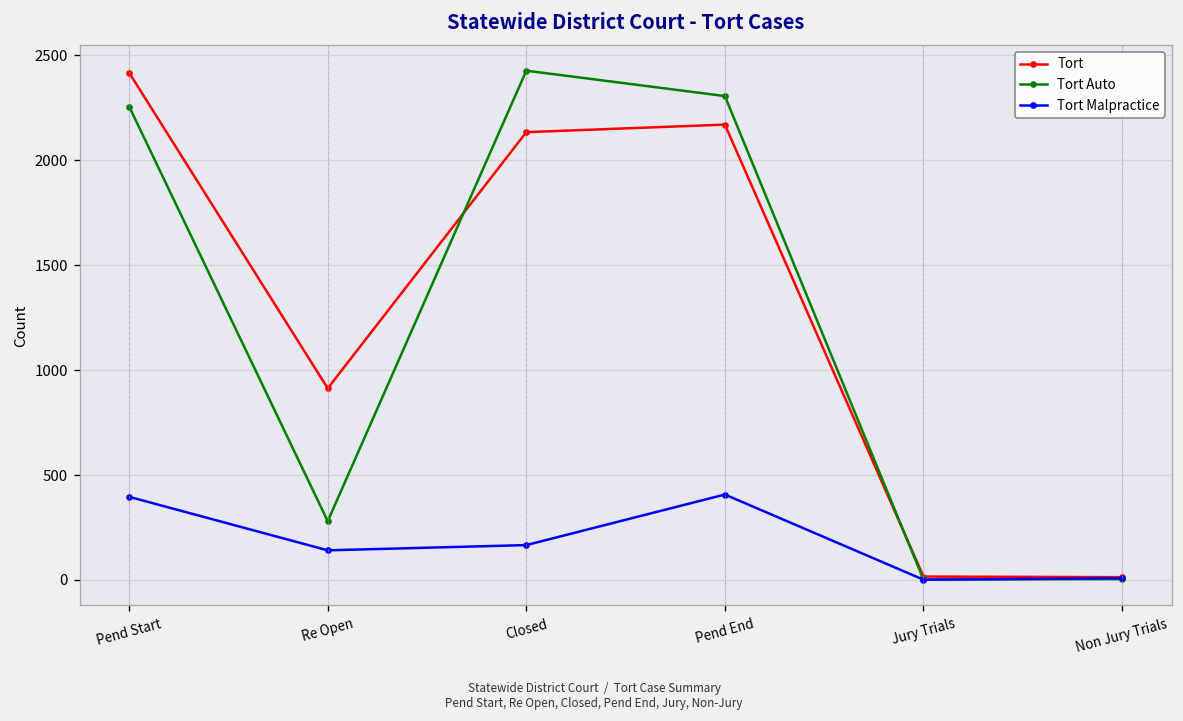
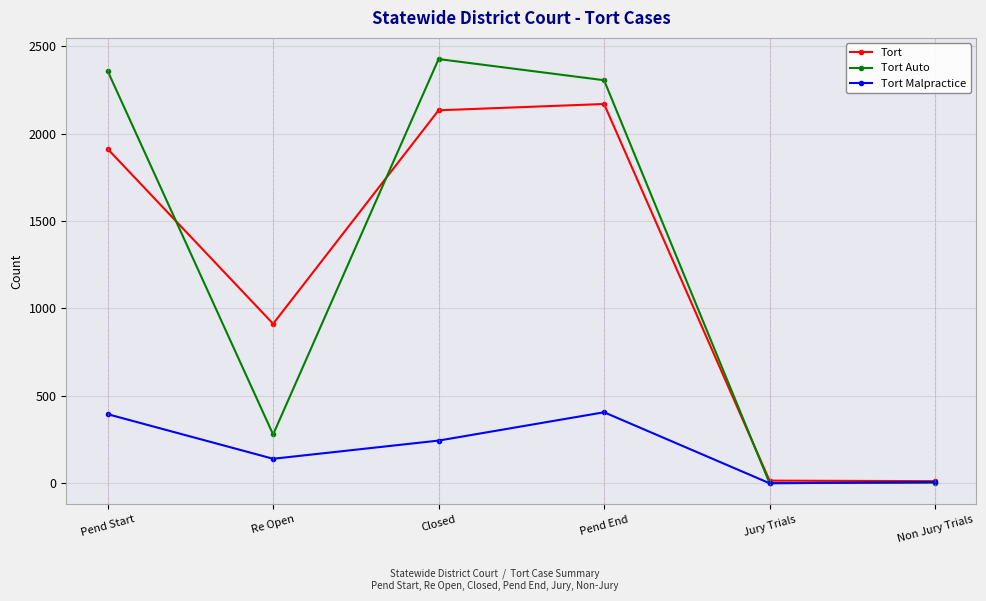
  {
    "Tort": {
-     "Pend Start": 2420,
+     "Pend Start": 1910,
      "Re Open": 910,
      "Closed": 2130,
      "Pend End": 2170
    },
    "Tort Auto": {
-     "Pend Start": 2260,
+     "Pend Start": 2360,
      "Re Open": 280,
      "Closed": 2430,
      "Pend End": 2310
    },
    "Tort Malpractice": {
      "Pend Start": 400,
      "Re Open": 140,
-     "Closed": 170,
+     "Closed": 240,
      "Pend End": 410
    }
  }
